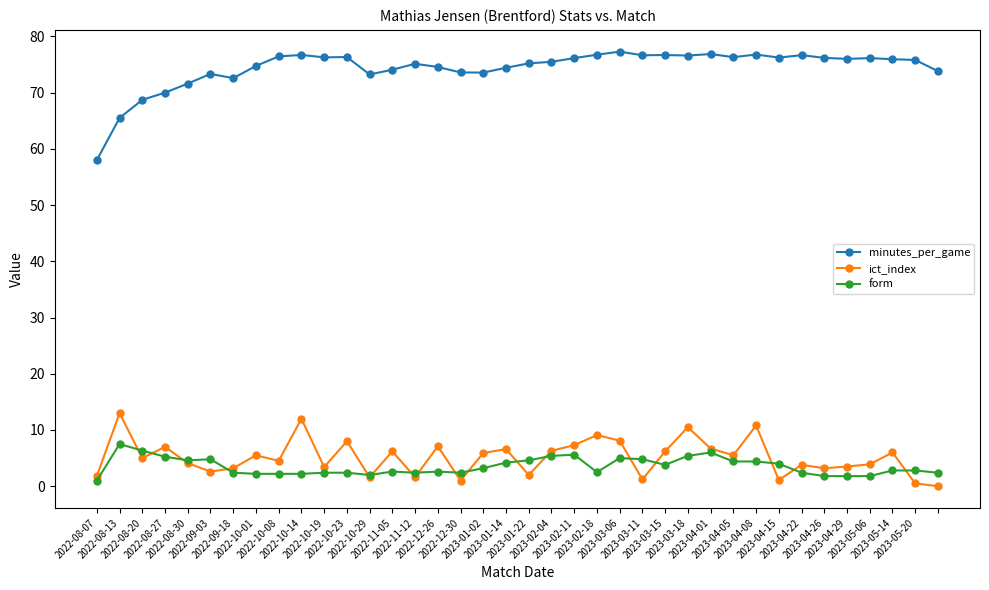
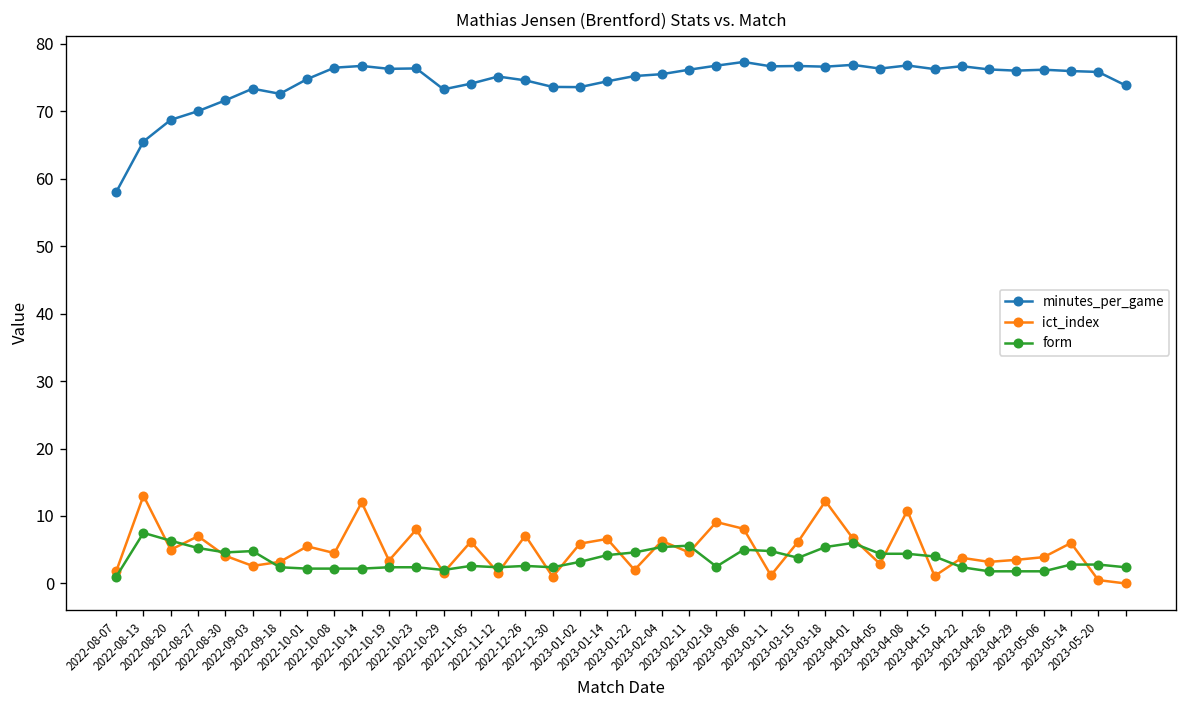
  {
    "minutes_per_game": {
      "2022-08-07": 58,
      "2022-08-13": 66,
      "2022-08-20": 69,
      "2022-08-27": 70,
      "2022-08-30": 72,
      "2022-09-03": 73,
      "2022-09-18": 73,
      "2022-10-01": 75,
      "2022-10-08": 76,
      "2022-10-14": 77,
      "2022-10-19": 76,
      "2022-10-23": 76,
      "2022-10-29": 73,
      "2022-11-05": 74,
      "2022-11-12": 75,
      "2022-12-26": 75,
      "2022-12-30": 74,
      "2023-01-02": 74,
      "2023-01-14": 74,
      "2023-01-22": 75,
      "2023-02-04": 75,
      "2023-02-11": 76,
      "2023-02-18": 77,
      "2023-03-06": 77,
      "2023-03-11": 77,
      "2023-03-15": 77,
      "2023-03-18": 77,
      "2023-04-01": 77,
      "2023-04-05": 76,
      "2023-04-08": 77,
      "2023-04-15": 76,
      "2023-04-22": 77,
      "2023-04-26": 76,
      "2023-04-29": 76,
      "2023-05-06": 76,
      "2023-05-14": 76,
      "2023-05-20": 76
    },
    "ict_index": {
      "2022-08-07": 2,
      "2022-08-13": 13,
      "2022-08-20": 5,
      "2022-08-27": 7,
      "2022-08-30": 4,
      "2022-09-03": 3,
      "2022-09-18": 3,
      "2022-10-01": 6,
      "2022-10-08": 5,
      "2022-10-14": 12,
      "2022-10-19": 3,
      "2022-10-23": 8,
      "2022-11-05": 6,
      "2022-11-12": 2,
      "2022-12-26": 7,
      "2022-12-30": 1,
      "2023-01-02": 6,
      "2023-01-14": 7,
      "2023-01-22": 2,
      "2023-02-04": 6,
-     "2023-02-11": 7,
+     "2023-02-11": 5,
      "2023-02-18": 9,
      "2023-03-06": 8,
      "2023-03-11": 1,
      "2023-03-15": 6,
-     "2023-03-18": 11,
+     "2023-03-18": 12,
      "2023-04-01": 7,
-     "2023-04-05": 6,
+     "2023-04-05": 3,
      "2023-04-08": 11,
      "2023-04-15": 1,
      "2023-04-22": 4,
      "2023-04-26": 3,
      "2023-04-29": 4,
      "2023-05-06": 4,
      "2023-05-14": 6,
      "2023-05-20": 1
    },
    "form": {
      "2022-08-07": 1,
      "2022-08-13": 8,
      "2022-08-20": 6,
      "2022-08-27": 5,
      "2022-08-30": 5,
      "2022-09-03": 5,
      "2022-09-18": 2,
      "2022-10-01": 2,
      "2022-10-08": 2,
      "2022-10-14": 2,
      "2022-10-19": 2,
      "2022-10-23": 2,
      "2022-11-05": 3,
      "2022-11-12": 2,
      "2022-12-26": 3,
      "2022-12-30": 2,
      "2023-01-02": 3,
      "2023-01-14": 4,
      "2023-01-22": 5,
      "2023-02-04": 5,
      "2023-02-11": 6,
      "2023-02-18": 3,
      "2023-03-06": 5,
      "2023-03-11": 5,
      "2023-03-15": 4,
      "2023-03-18": 5,
      "2023-04-01": 6,
      "2023-04-05": 4,
      "2023-04-08": 4,
      "2023-04-15": 4,
      "2023-04-22": 2,
      "2023-04-26": 2,
      "2023-04-29": 2,
      "2023-05-06": 2,
      "2023-05-14": 3,
      "2023-05-20": 3
    }
  }
